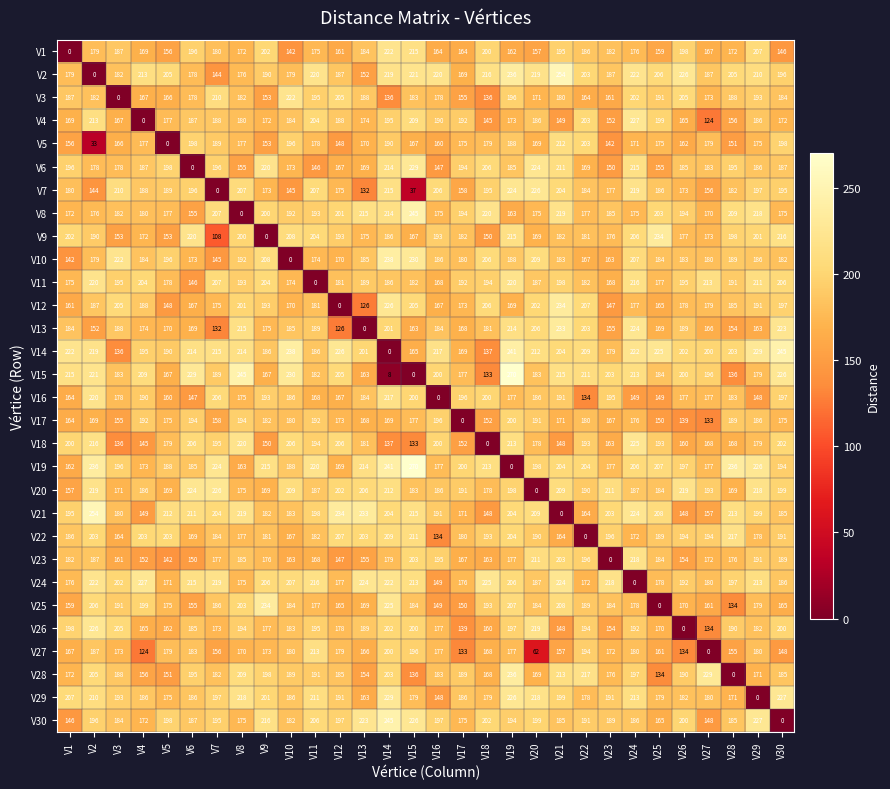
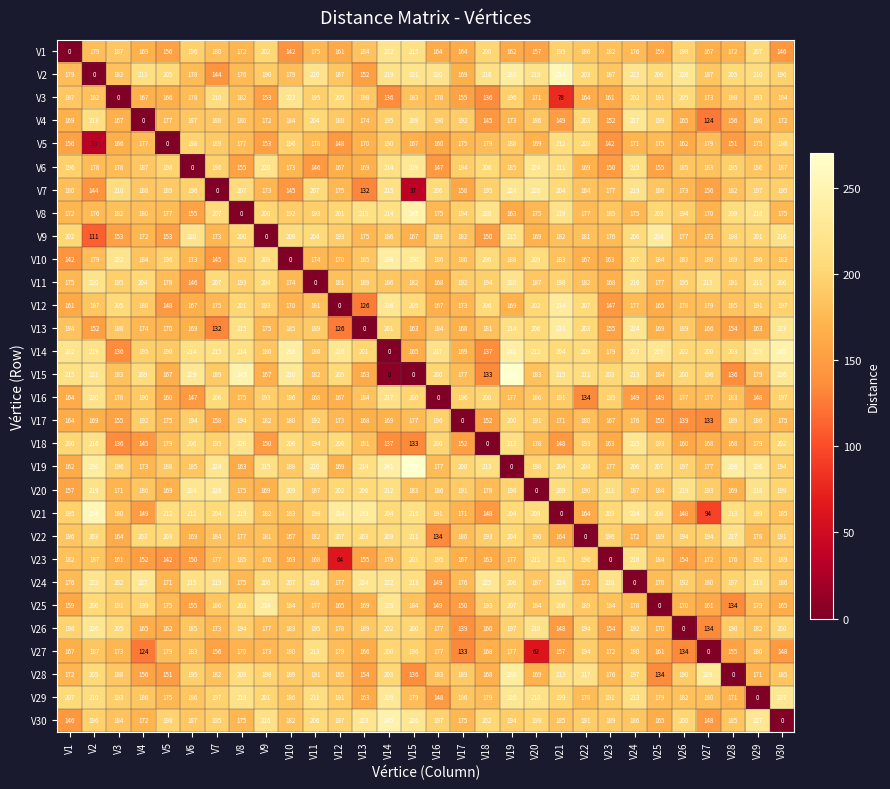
  {
    "V3": {
      "V1": 187,
      "V2": 182,
      "V3": 0,
      "V4": 167,
      "V5": 166,
      "V6": 178,
      "V7": 210,
      "V8": 182,
      "V9": 153,
      "V10": 222,
      "V11": 195,
      "V12": 205,
      "V13": 188,
      "V14": 136,
      "V15": 183,
      "V16": 178,
      "V17": 155,
      "V18": 136,
      "V19": 196,
      "V20": 171,
-     "V21": 180,
+     "V21": 78,
      "V22": 164,
      "V23": 161,
      "V24": 202,
      "V25": 191,
      "V26": 205,
      "V27": 173,
      "V28": 188,
      "V29": 193,
      "V30": 184
    },
    "V9": {
      "V1": 202,
-     "V2": 190,
+     "V2": 111,
      "V3": 153,
      "V4": 172,
      "V5": 153,
      "V6": 220,
-     "V7": 108,
+     "V7": 173,
      "V8": 200,
      "V9": 0,
      "V10": 208,
      "V11": 204,
      "V12": 193,
      "V13": 175,
      "V14": 186,
      "V15": 167,
      "V16": 193,
      "V17": 182,
      "V18": 150,
      "V19": 215,
      "V20": 169,
      "V21": 182,
      "V22": 181,
      "V23": 176,
      "V24": 206,
      "V25": 234,
      "V26": 177,
      "V27": 173,
      "V28": 198,
      "V29": 201,
      "V30": 216
    },
    "V21": {
      "V1": 195,
      "V2": 254,
      "V3": 180,
      "V4": 149,
      "V5": 212,
      "V6": 211,
      "V7": 204,
      "V8": 219,
      "V9": 182,
      "V10": 183,
      "V11": 198,
      "V12": 234,
      "V13": 233,
      "V14": 204,
      "V15": 215,
      "V16": 191,
      "V17": 171,
      "V18": 148,
      "V19": 204,
      "V20": 209,
      "V21": 0,
      "V22": 164,
      "V23": 203,
      "V24": 224,
      "V25": 208,
      "V26": 148,
-     "V27": 157,
+     "V27": 94,
      "V28": 213,
      "V29": 199,
      "V30": 185
    },
    "V23": {
      "V1": 182,
      "V2": 187,
      "V3": 161,
      "V4": 152,
      "V5": 142,
      "V6": 150,
      "V7": 177,
      "V8": 185,
      "V9": 176,
      "V10": 163,
      "V11": 168,
-     "V12": 147,
+     "V12": 64,
      "V13": 155,
      "V14": 179,
      "V15": 203,
      "V16": 195,
      "V17": 167,
      "V18": 163,
      "V19": 177,
      "V20": 211,
      "V21": 203,
      "V22": 196,
      "V23": 0,
      "V24": 218,
      "V25": 184,
      "V26": 154,
      "V27": 172,
      "V28": 176,
      "V29": 191,
      "V30": 189
    }
  }
